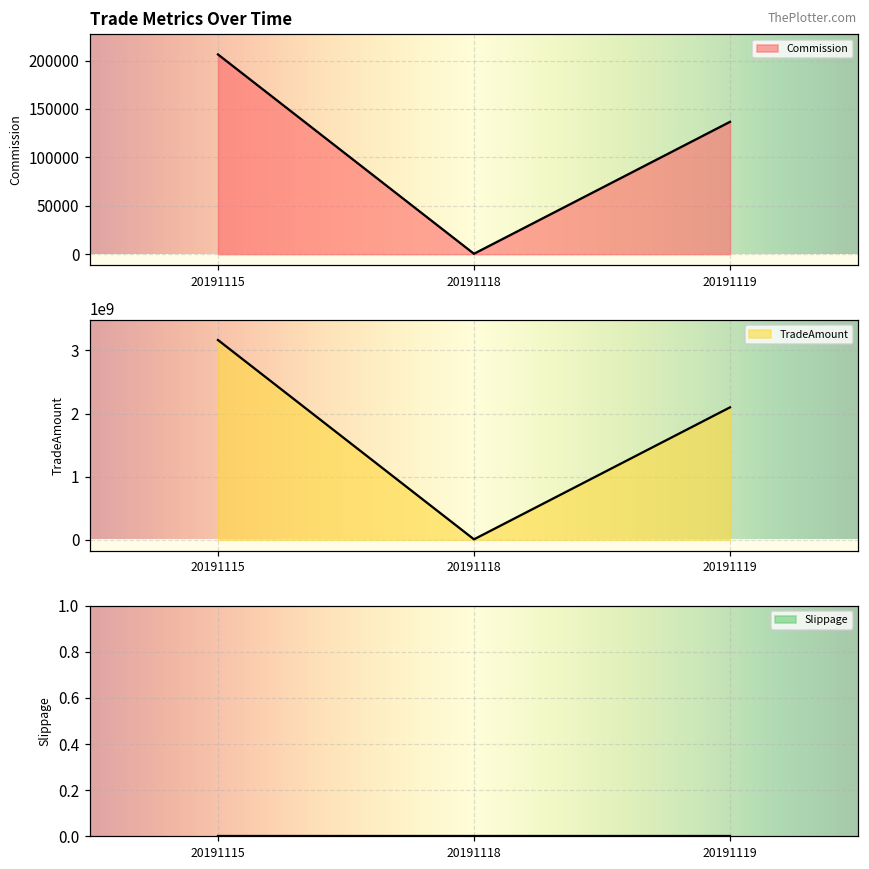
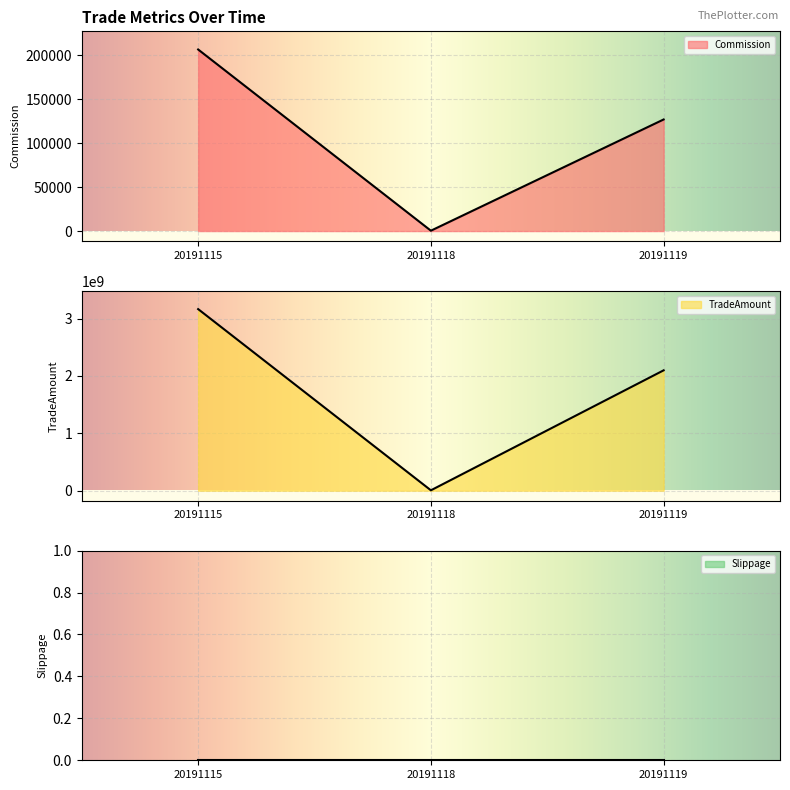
  {
    "Trade Metrics Over Time": {
      "20191115": 210000,
      "20191118": 0,
-     "20191119": 140000
+     "20191119": 130000
    }
  }
